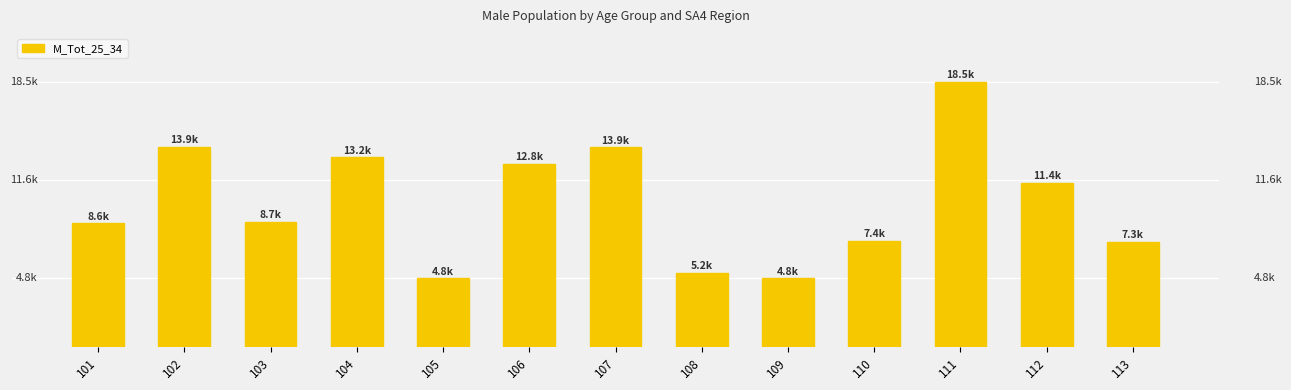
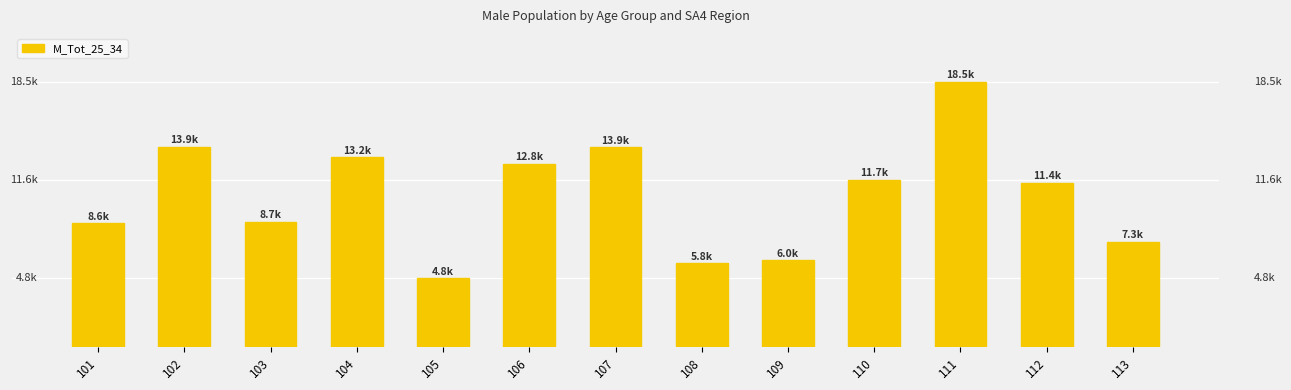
  {
    "101": "8.6k",
    "102": "13.9k",
    "103": "8.7k",
    "104": "13.2k",
    "105": "4.8k",
    "106": "12.8k",
    "107": "13.9k",
-   "108": "5.2k",
-   "109": "4.8k",
-   "110": "7.4k",
+   "108": "5.8k",
+   "109": "6.0k",
+   "110": "11.7k",
    "111": "18.5k",
    "112": "11.4k",
    "113": "7.3k"
  }
